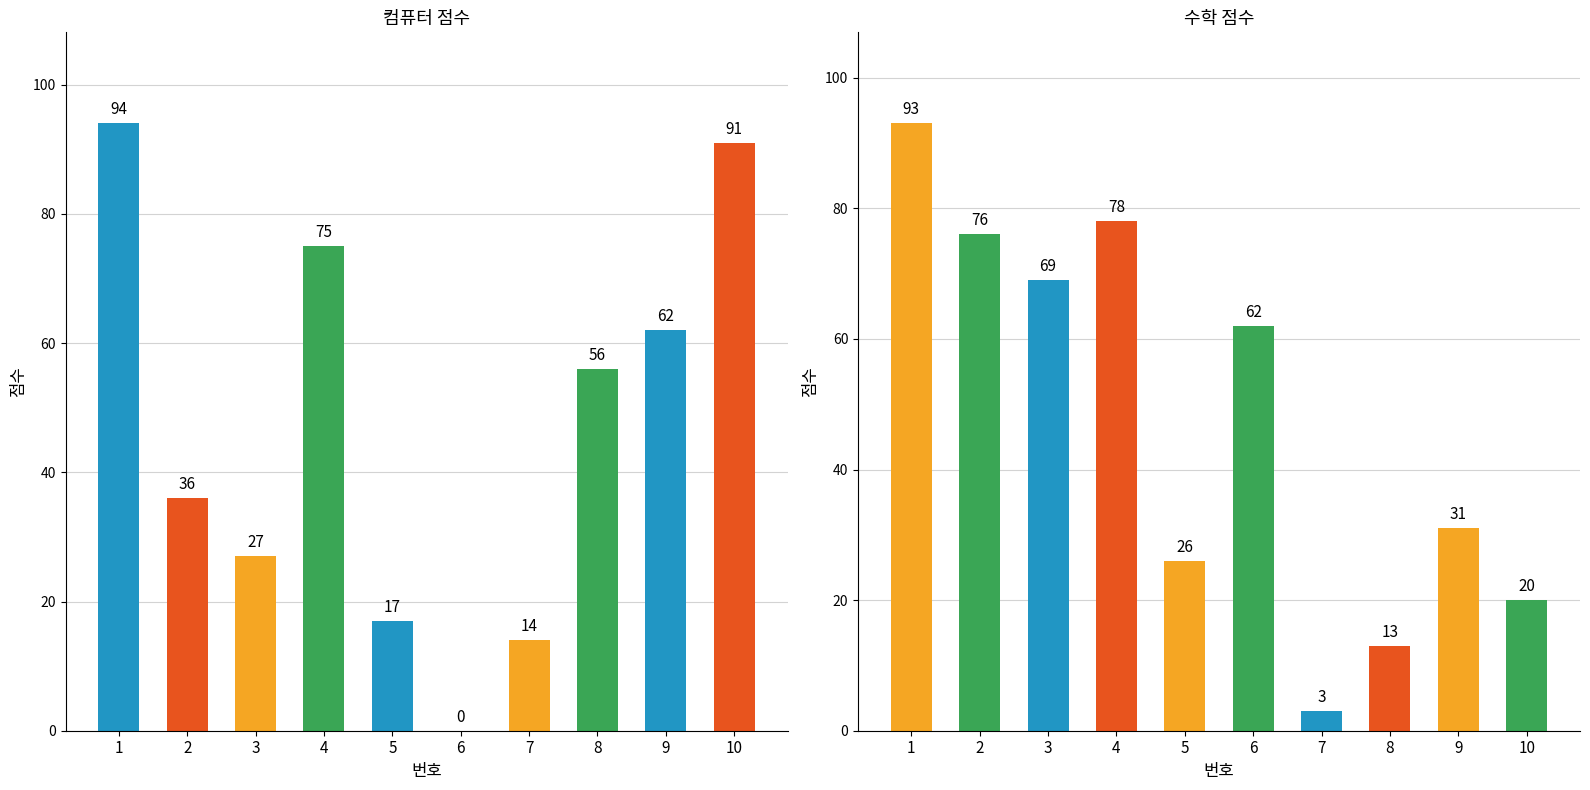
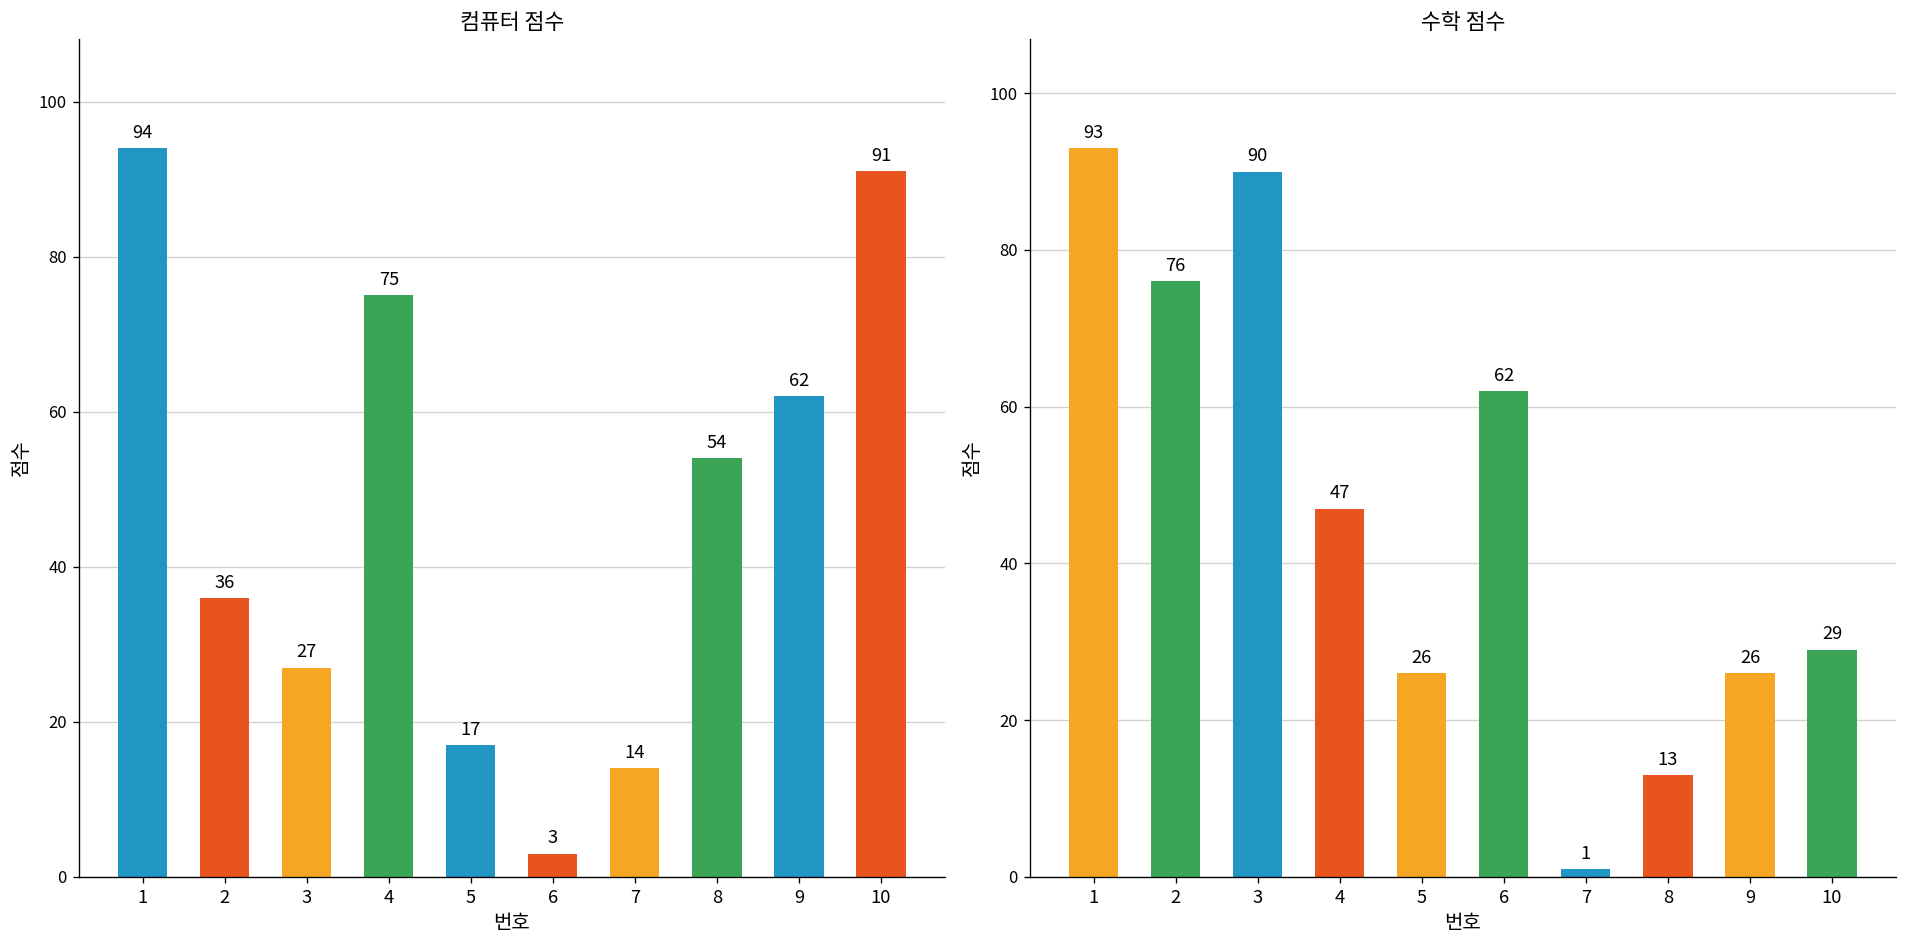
  {
    "컴퓨터 점수": {
      "1": 94,
      "2": 36,
      "3": 27,
      "4": 75,
      "5": 17,
-     "6": 0,
+     "6": 3,
      "7": 14,
-     "8": 56,
+     "8": 54,
      "9": 62,
      "10": 91
    },
    "수학 점수": {
      "1": 93,
      "2": 76,
-     "3": 69,
-     "4": 78,
+     "3": 90,
+     "4": 47,
      "5": 26,
      "6": 62,
-     "7": 3,
+     "7": 1,
      "8": 13,
-     "9": 31,
-     "10": 20
+     "9": 26,
+     "10": 29
    }
  }
